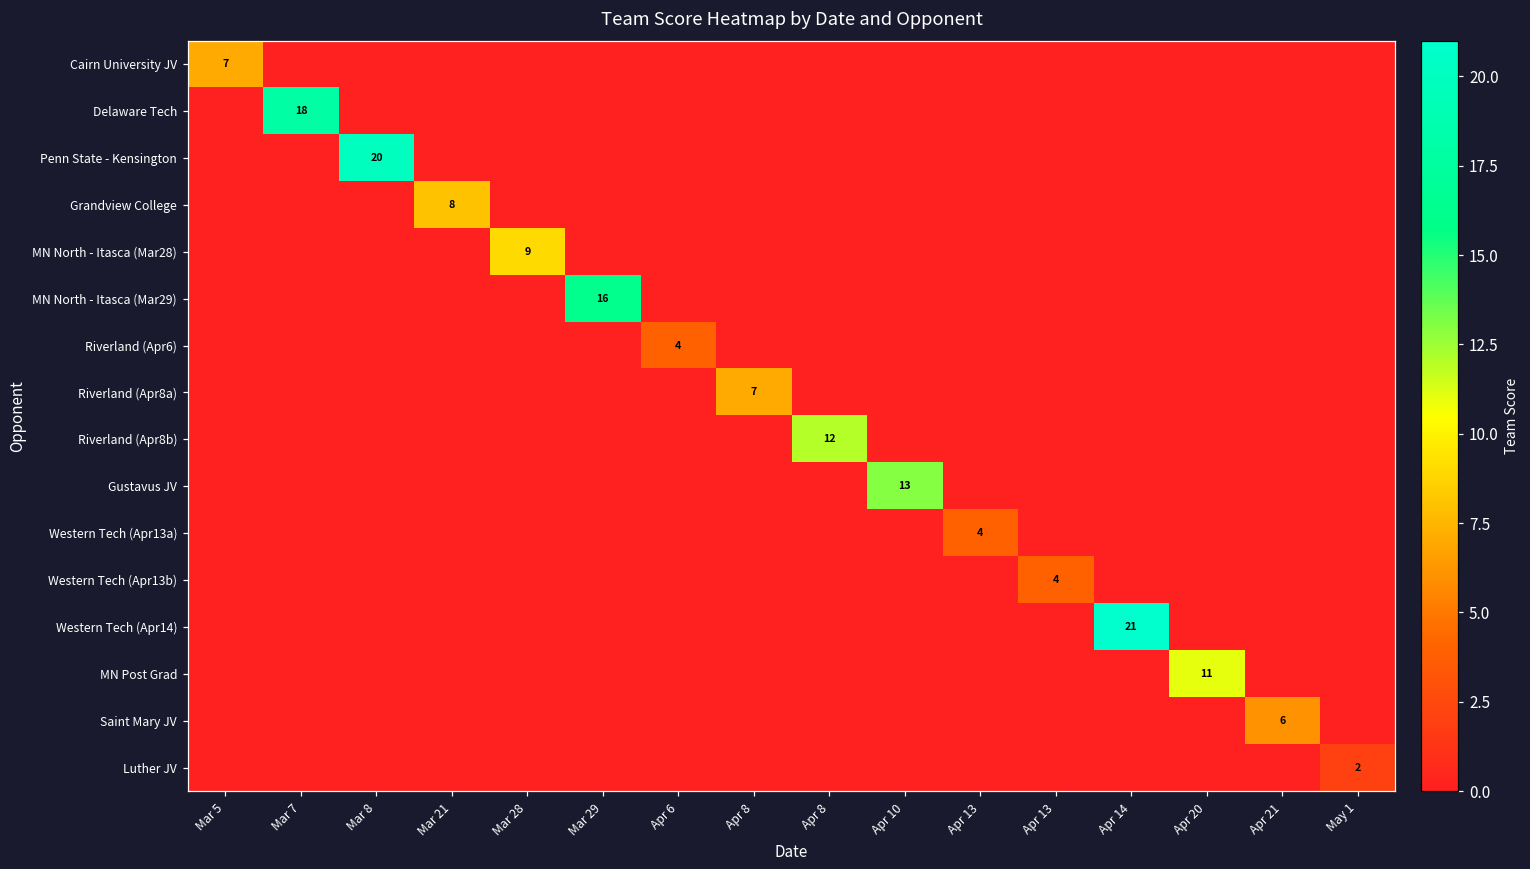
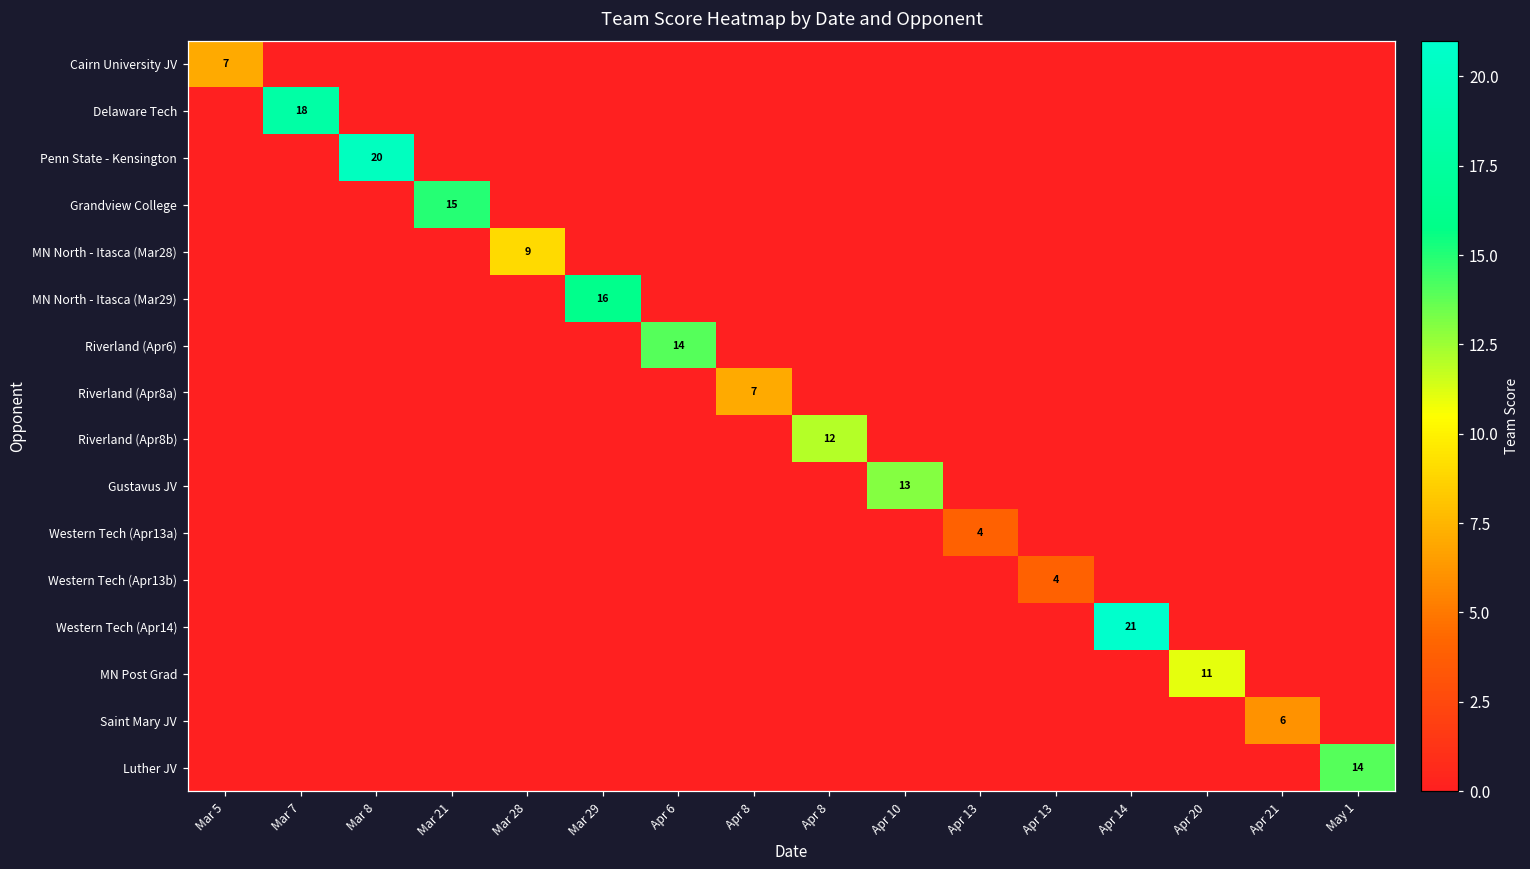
  {
    "Cairn University JV": {
      "Mar 5": 7
    },
    "Delaware Tech": {
      "Mar 7": 18
    },
    "Penn State - Kensington": {
      "Mar 8": 20
    },
    "Grandview College": {
-     "Mar 21": 8
+     "Mar 21": 15
    },
    "MN North - Itasca (Mar28)": {
      "Mar 28": 9
    },
    "MN North - Itasca (Mar29)": {
      "Mar 29": 16
    },
    "Riverland (Apr6)": {
-     "Apr 6": 4
+     "Apr 6": 14
    },
    "Gustavus JV": {
      "Apr 10": 13
    },
    "Western Tech (Apr14)": {
      "Apr 14": 21
    },
    "MN Post Grad": {
      "Apr 20": 11
    },
    "Saint Mary JV": {
      "Apr 21": 6
    },
    "Luther JV": {
-     "May 1": 2
+     "May 1": 14
    }
  }
